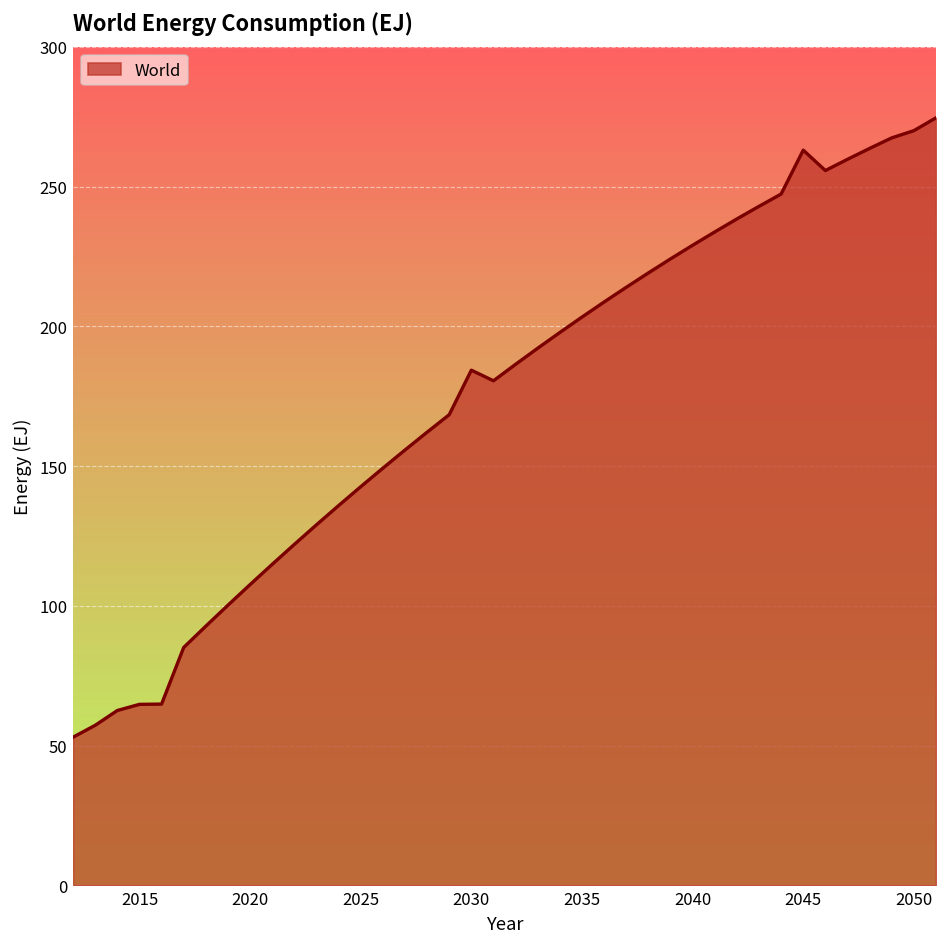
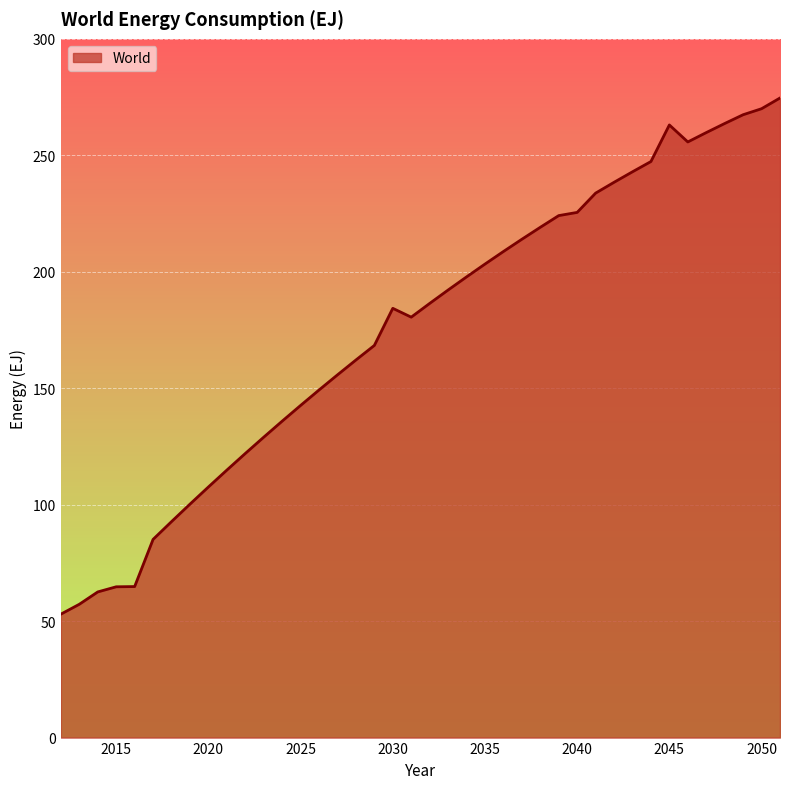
  {
    "2015": 65,
    "2020": 108,
    "2025": 143,
    "2030": 184,
    "2035": 203,
-   "2040": 229,
+   "2040": 225,
    "2045": 263,
    "2050": 270
  }
